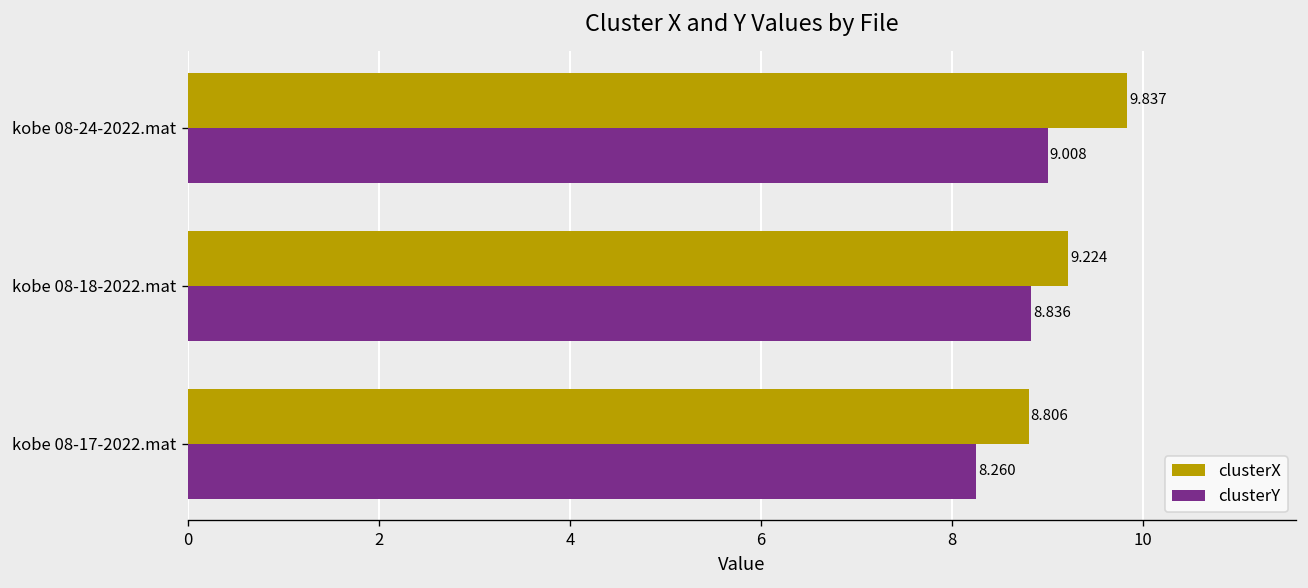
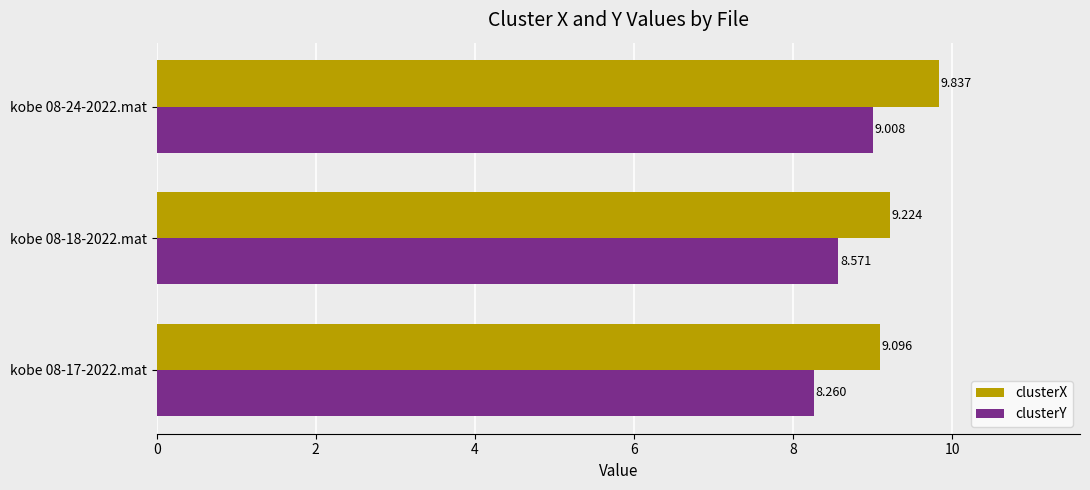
  {
    "clusterX": {
      "kobe 08-24-2022.mat": 9.837,
      "kobe 08-18-2022.mat": 9.224,
-     "kobe 08-17-2022.mat": 8.806
+     "kobe 08-17-2022.mat": 9.096
    },
    "clusterY": {
      "kobe 08-24-2022.mat": 9.008,
-     "kobe 08-18-2022.mat": 8.836,
+     "kobe 08-18-2022.mat": 8.571,
      "kobe 08-17-2022.mat": 8.260
    }
  }
